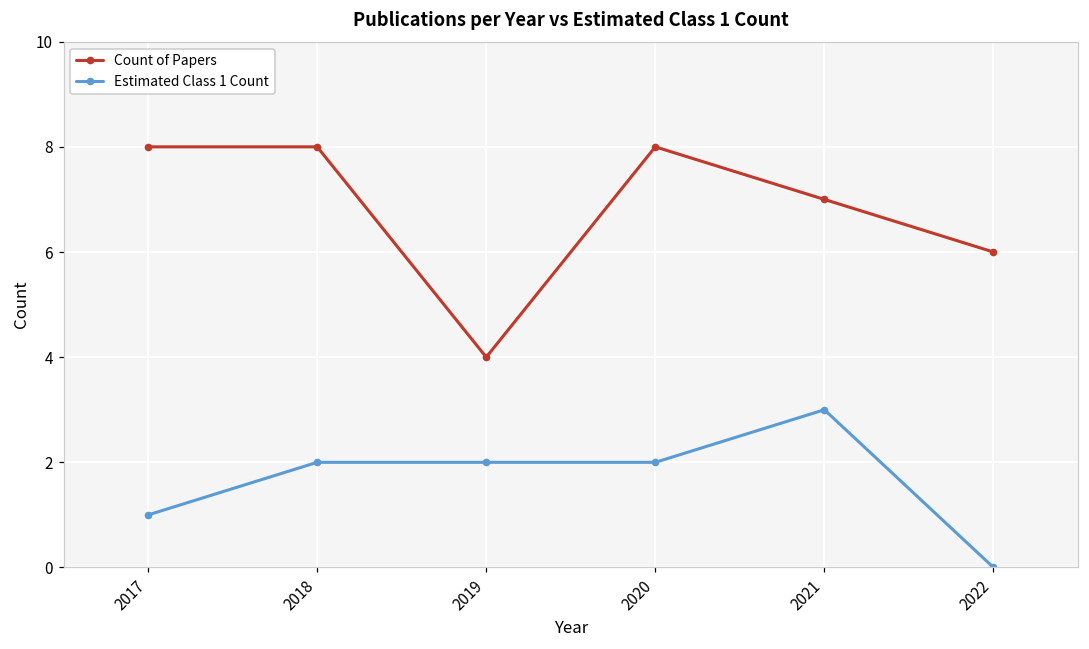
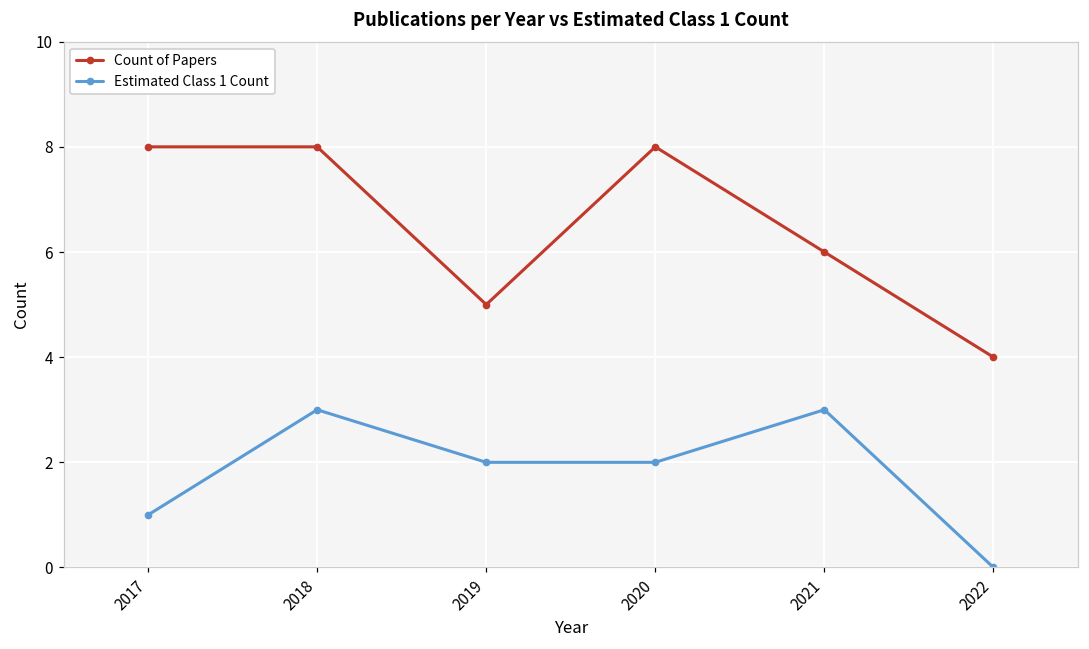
  {
    "Count of Papers": {
      "2017": 8,
      "2018": 8,
-     "2019": 4,
+     "2019": 5,
      "2020": 8,
-     "2021": 7,
-     "2022": 6
+     "2021": 6,
+     "2022": 4
    },
    "Estimated Class 1 Count": {
      "2017": 1,
-     "2018": 2,
+     "2018": 3,
      "2019": 2,
      "2020": 2,
      "2021": 3,
      "2022": 0
    }
  }
